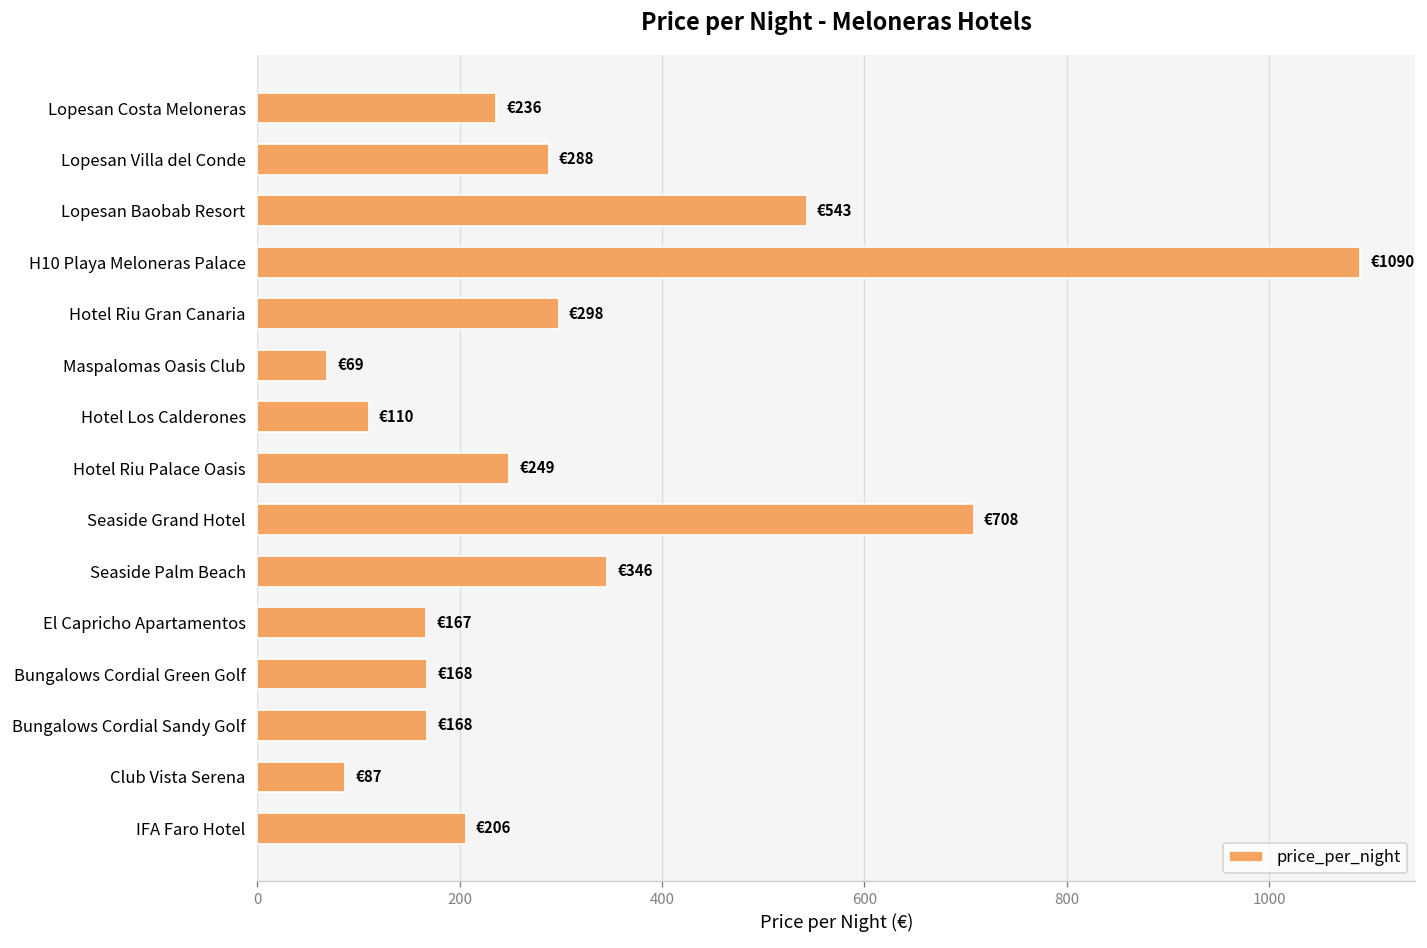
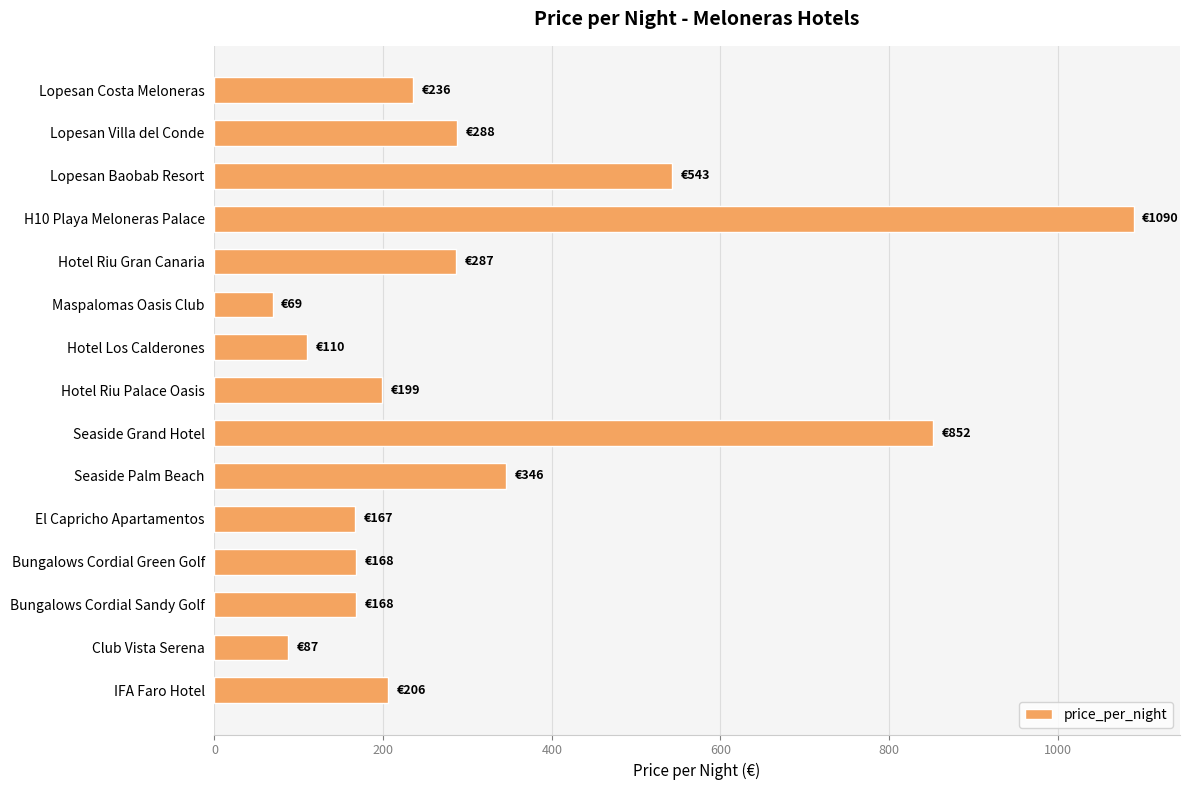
  {
    "Lopesan Costa Meloneras": "€236",
    "Lopesan Villa del Conde": "€288",
    "Lopesan Baobab Resort": "€543",
    "H10 Playa Meloneras Palace": "€1090",
-   "Hotel Riu Gran Canaria": "€298",
+   "Hotel Riu Gran Canaria": "€287",
    "Maspalomas Oasis Club": "€69",
    "Hotel Los Calderones": "€110",
-   "Hotel Riu Palace Oasis": "€249",
-   "Seaside Grand Hotel": "€708",
+   "Hotel Riu Palace Oasis": "€199",
+   "Seaside Grand Hotel": "€852",
    "Seaside Palm Beach": "€346",
    "El Capricho Apartamentos": "€167",
    "Bungalows Cordial Green Golf": "€168",
    "Bungalows Cordial Sandy Golf": "€168",
    "Club Vista Serena": "€87",
    "IFA Faro Hotel": "€206"
  }
